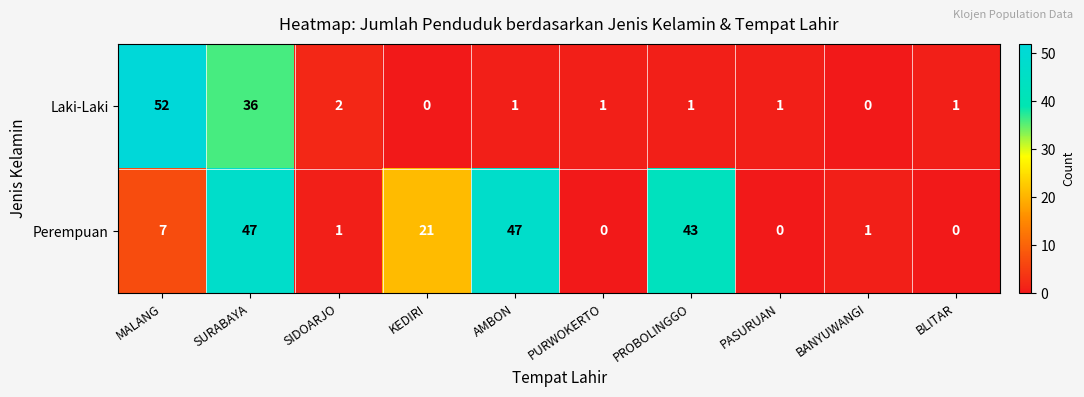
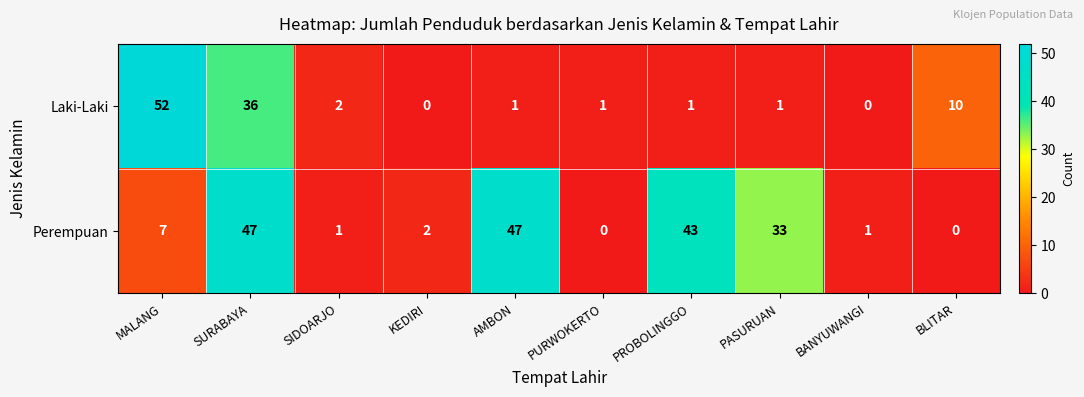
  {
    "Laki-Laki": {
      "MALANG": 52,
      "SURABAYA": 36,
      "SIDOARJO": 2,
      "KEDIRI": 0,
      "AMBON": 1,
      "PURWOKERTO": 1,
      "PROBOLINGGO": 1,
      "PASURUAN": 1,
      "BANYUWANGI": 0,
-     "BLITAR": 1
+     "BLITAR": 10
    },
    "Perempuan": {
      "MALANG": 7,
      "SURABAYA": 47,
      "SIDOARJO": 1,
-     "KEDIRI": 21,
+     "KEDIRI": 2,
      "AMBON": 47,
      "PURWOKERTO": 0,
      "PROBOLINGGO": 43,
-     "PASURUAN": 0,
+     "PASURUAN": 33,
      "BANYUWANGI": 1,
      "BLITAR": 0
    }
  }
